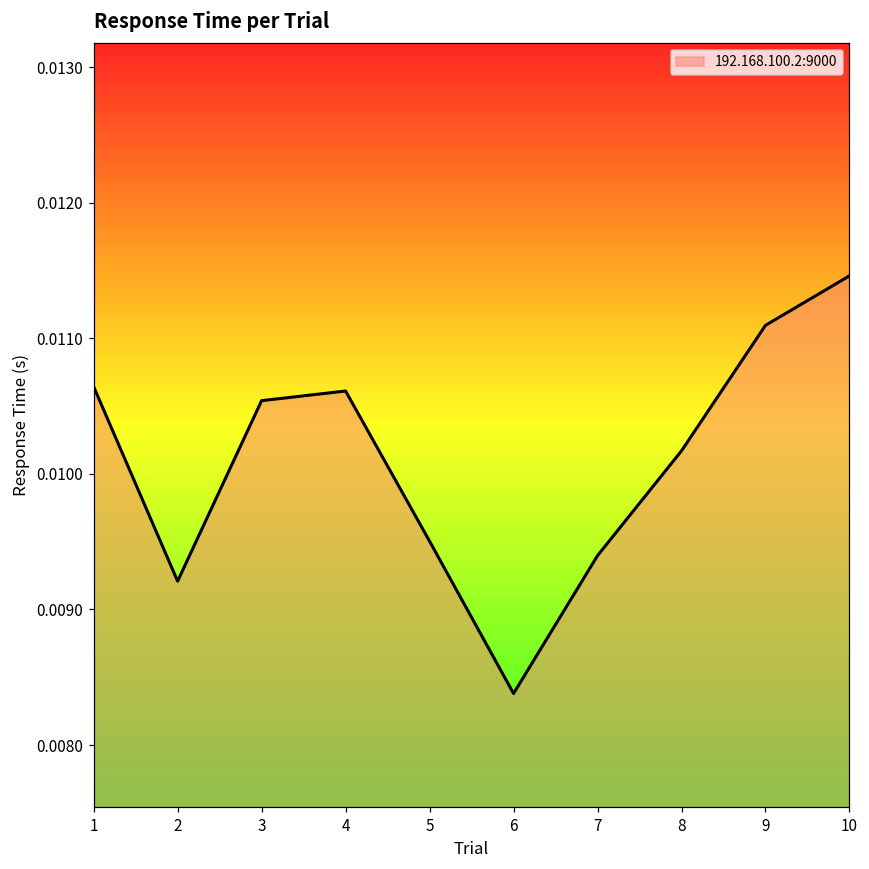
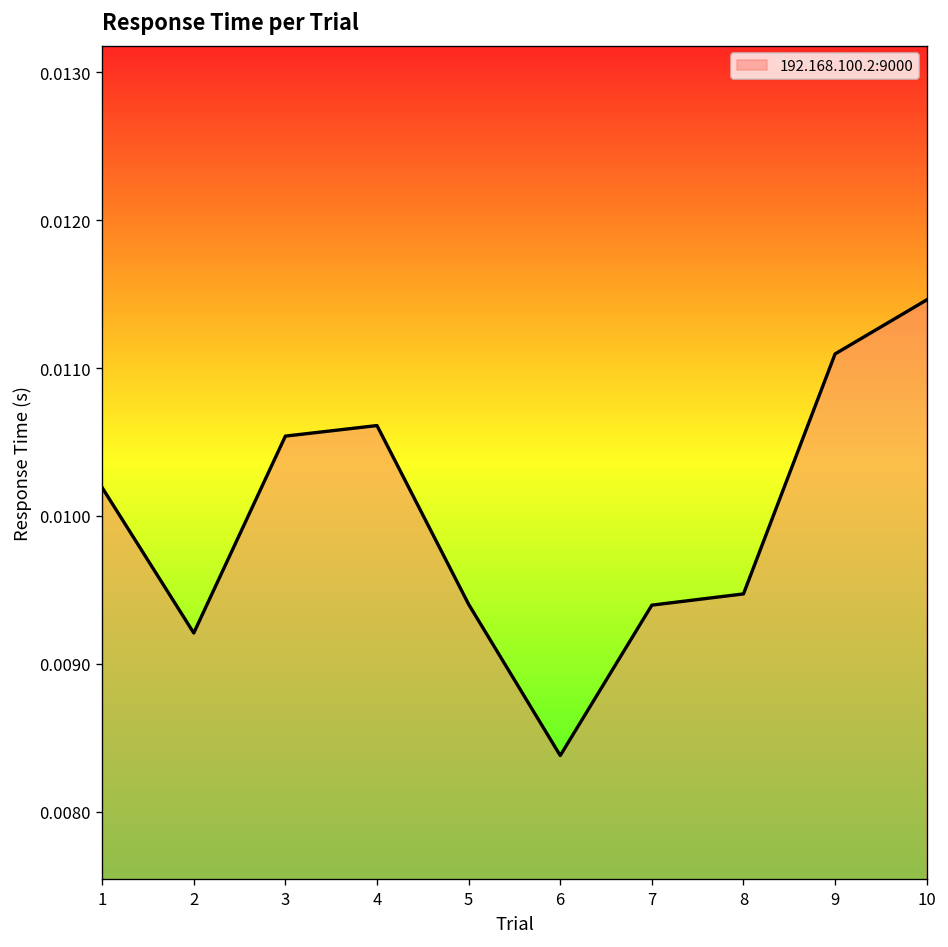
  {
-   "1": 0.01064,
+   "1": 0.01019,
    "2": 0.00921,
    "3": 0.01054,
    "4": 0.01061,
-   "5": 0.00950,
+   "5": 0.00940,
    "6": 0.00838,
    "7": 0.00940,
-   "8": 0.01017,
+   "8": 0.00947,
    "9": 0.01110,
    "10": 0.01146
  }
